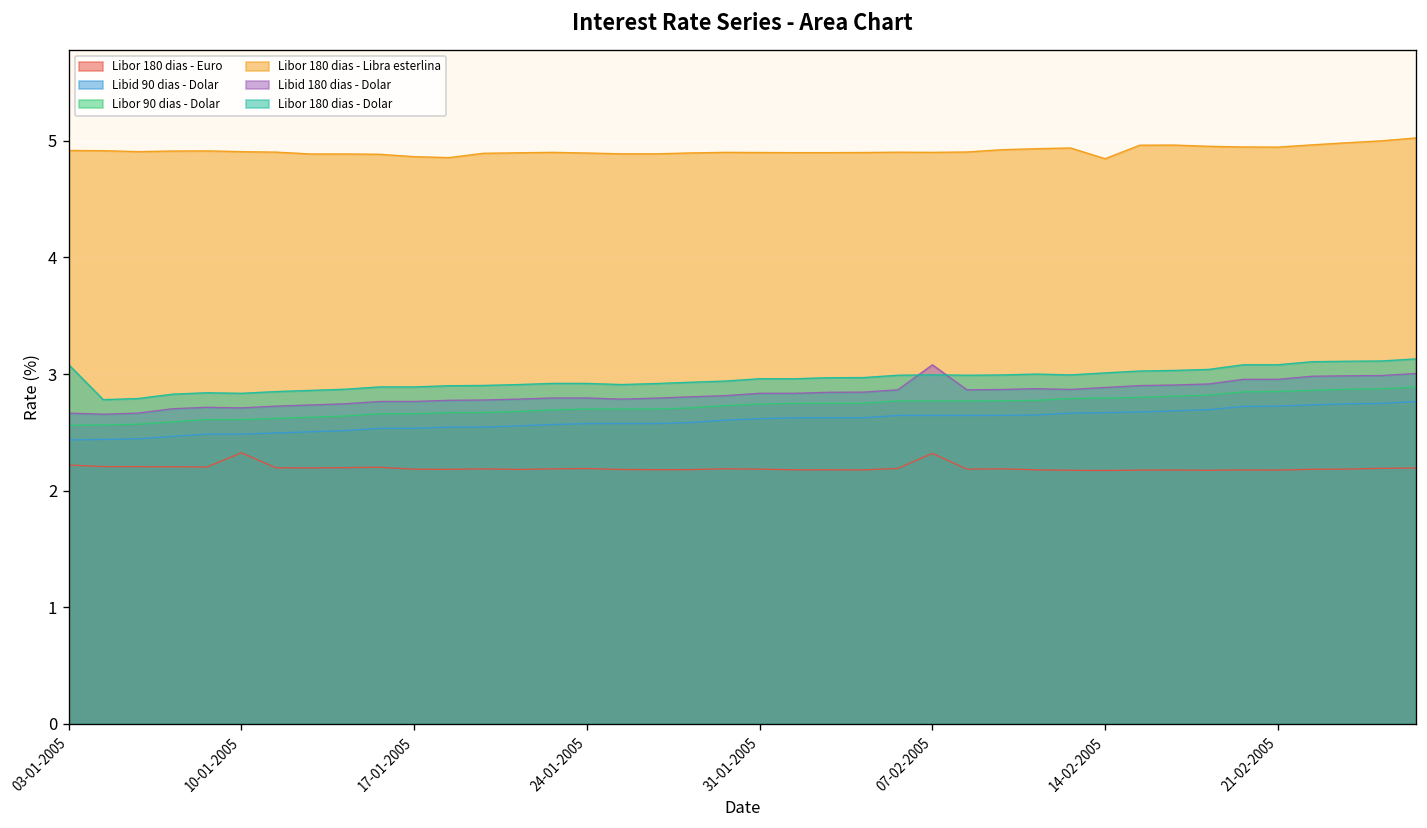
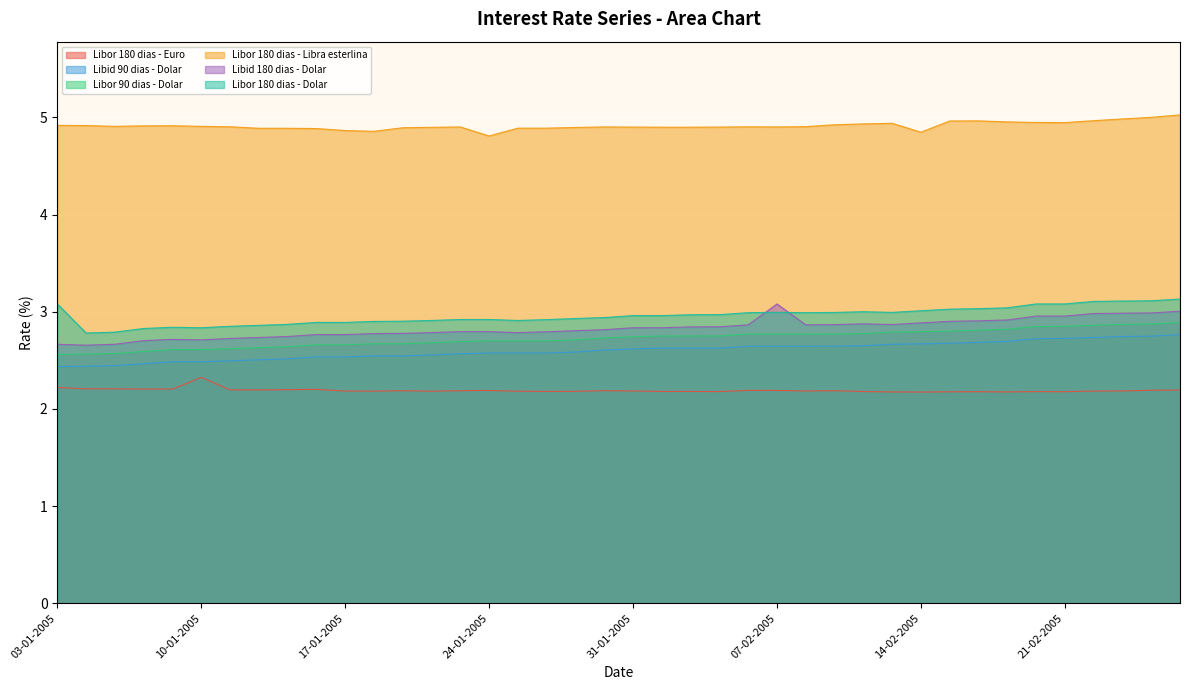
  {
    "Libor 180 dias - Euro": {
      "03-01-2005": 2.2,
      "10-01-2005": 2.3,
      "17-01-2005": 2.2,
      "24-01-2005": 2.2,
      "31-01-2005": 2.2,
-     "07-02-2005": 2.3,
+     "07-02-2005": 2.2,
      "14-02-2005": 2.2,
      "21-02-2005": 2.2
    },
    "Libor 180 dias - Libra esterlina": {
      "03-01-2005": 4.9,
      "10-01-2005": 4.9,
      "17-01-2005": 4.9,
-     "24-01-2005": 4.9,
+     "24-01-2005": 4.8,
      "31-01-2005": 4.9,
      "07-02-2005": 4.9,
      "14-02-2005": 4.8,
      "21-02-2005": 4.9
    },
    "Libid 180 dias - Dolar": {
      "03-01-2005": 2.7,
      "10-01-2005": 2.7,
      "17-01-2005": 2.8,
      "24-01-2005": 2.8,
      "31-01-2005": 2.8,
      "07-02-2005": 3.1,
      "14-02-2005": 2.9,
      "21-02-2005": 3.0
    }
  }
